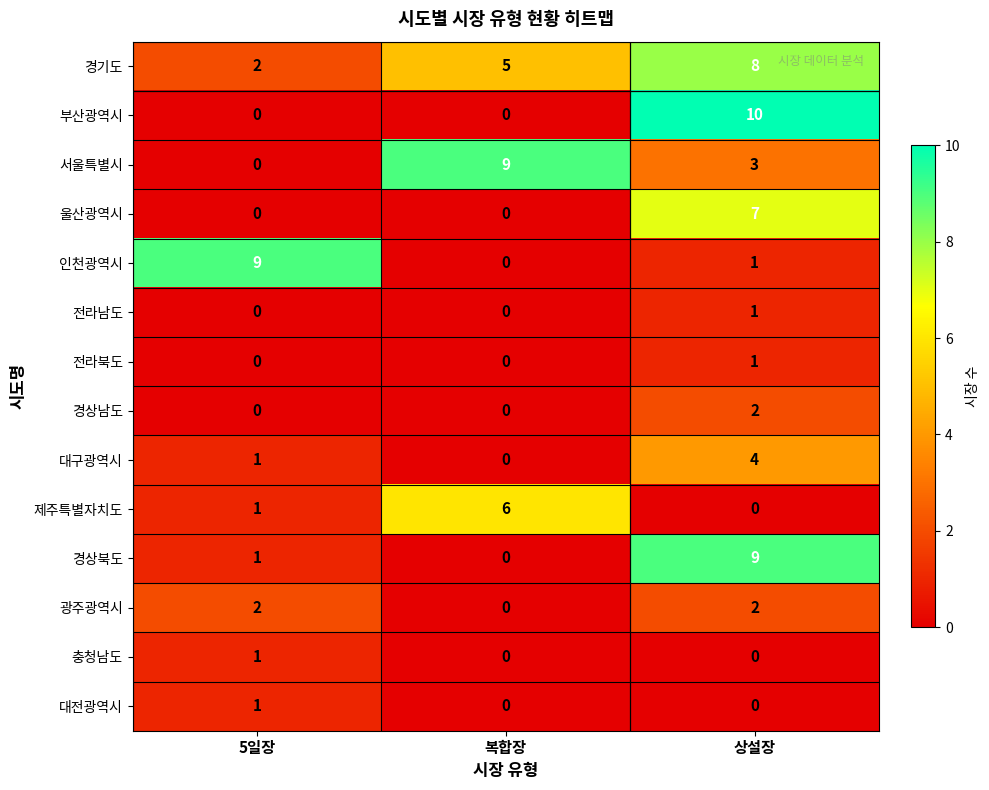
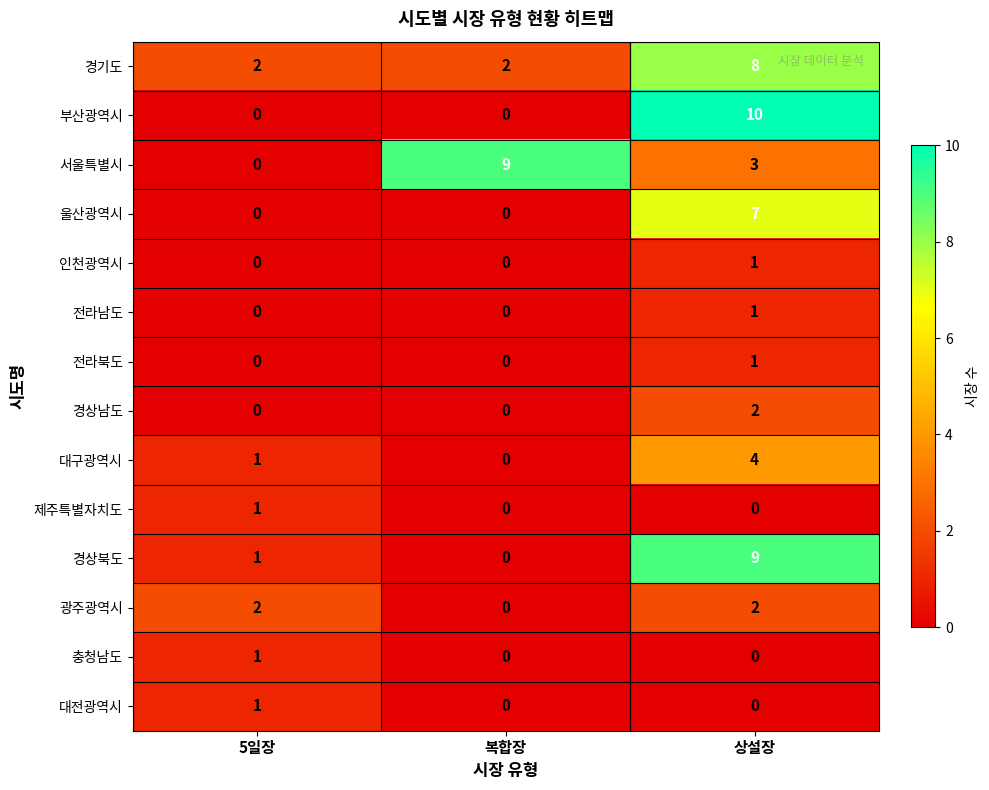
  {
    "경기도": {
      "5일장": 2,
-     "복합장": 5
+     "복합장": 2
    },
    "부산광역시": {
      "5일장": 0,
      "복합장": 0,
      "상설장": 10
    },
    "서울특별시": {
      "5일장": 0,
      "복합장": 9,
      "상설장": 3
    },
    "울산광역시": {
      "5일장": 0,
      "복합장": 0,
      "상설장": 7
    },
    "인천광역시": {
-     "5일장": 9,
+     "5일장": 0,
      "복합장": 0,
      "상설장": 1
    },
    "전라남도": {
      "5일장": 0,
      "복합장": 0,
      "상설장": 1
    },
    "전라북도": {
      "5일장": 0,
      "복합장": 0,
      "상설장": 1
    },
    "경상남도": {
      "5일장": 0,
      "복합장": 0,
      "상설장": 2
    },
    "대구광역시": {
      "5일장": 1,
      "복합장": 0,
      "상설장": 4
    },
    "제주특별자치도": {
      "5일장": 1,
-     "복합장": 6,
+     "복합장": 0,
      "상설장": 0
    },
    "경상북도": {
      "5일장": 1,
      "복합장": 0,
      "상설장": 9
    },
    "광주광역시": {
      "5일장": 2,
      "복합장": 0,
      "상설장": 2
    },
    "충청남도": {
      "5일장": 1,
      "복합장": 0,
      "상설장": 0
    },
    "대전광역시": {
      "5일장": 1,
      "복합장": 0,
      "상설장": 0
    }
  }
